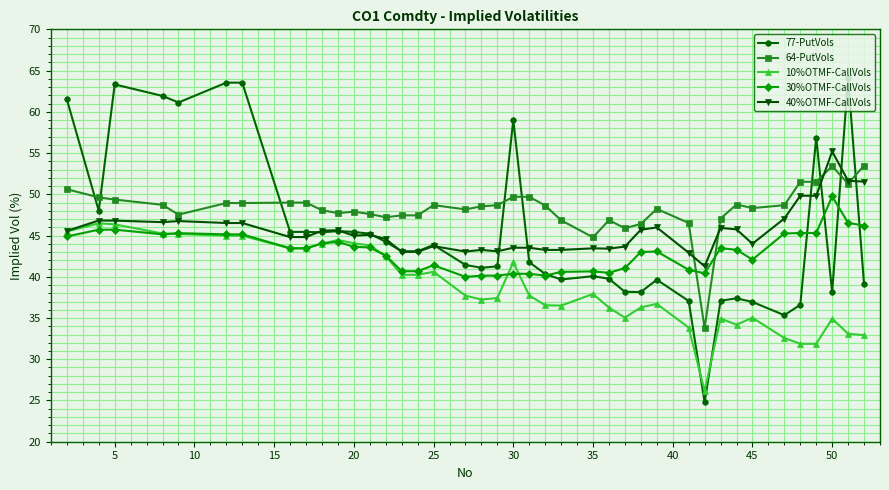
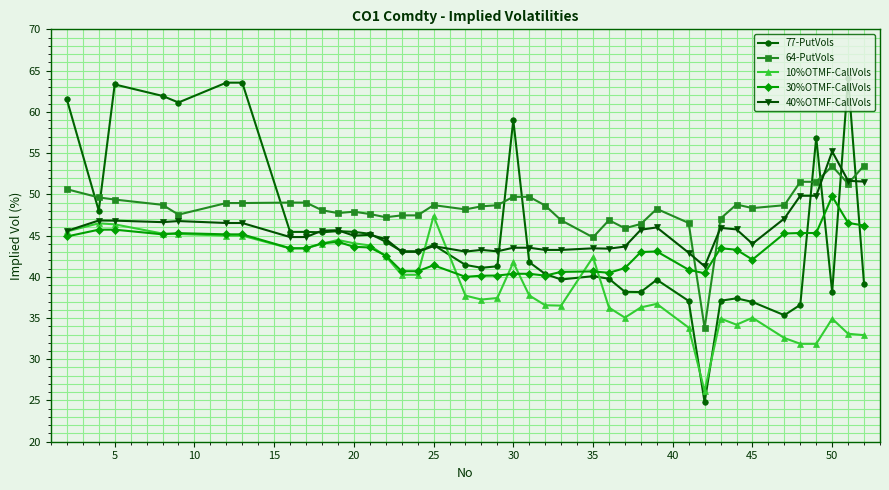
  {
    "10%OTMF-CallVols": {
      "5": 46,
      "20": 44,
-     "25": 41,
+     "25": 47,
      "30": 42,
-     "35": 38,
+     "35": 42,
      "45": 35,
      "50": 35
    }
  }
